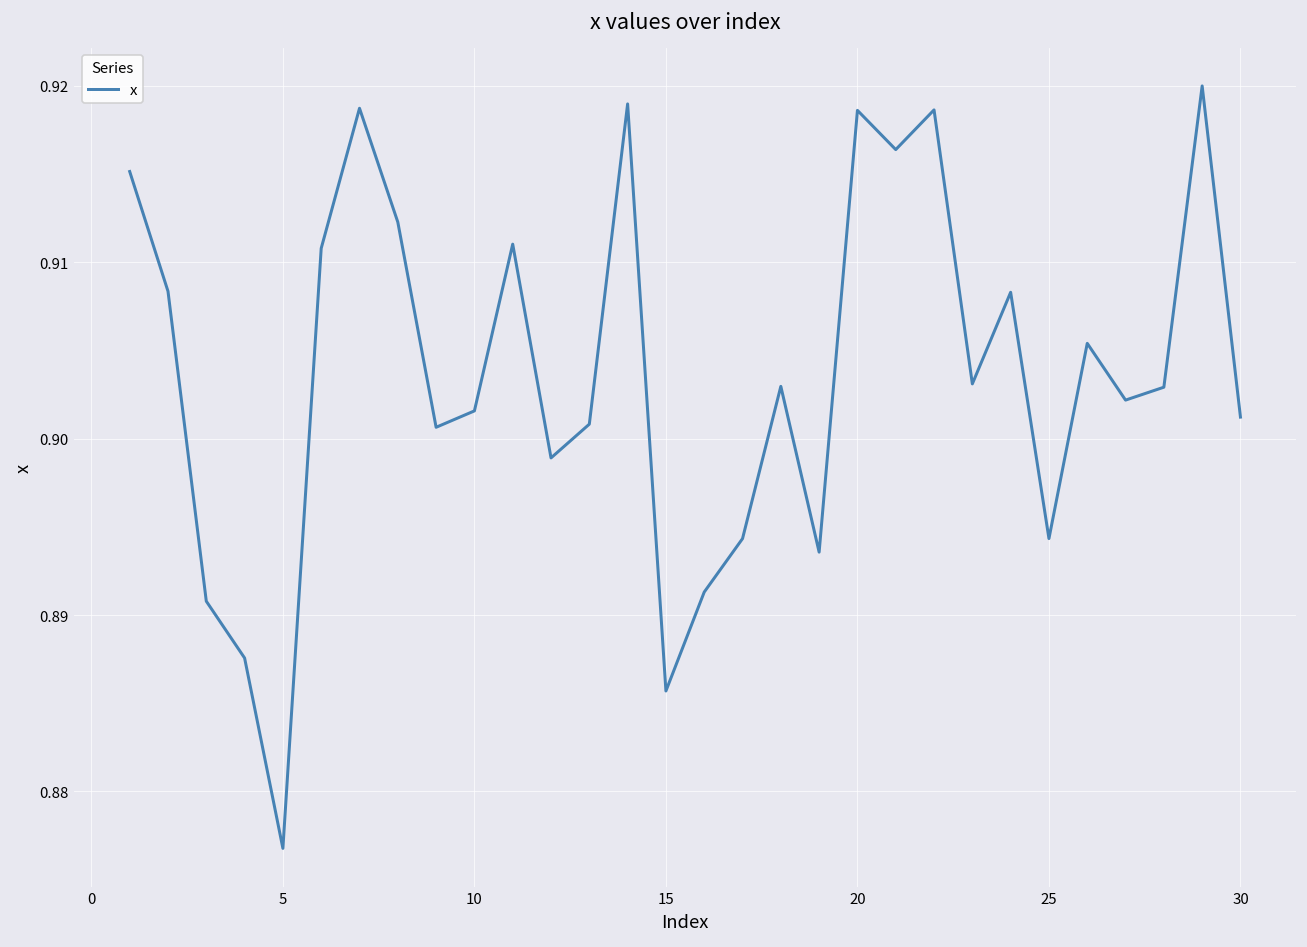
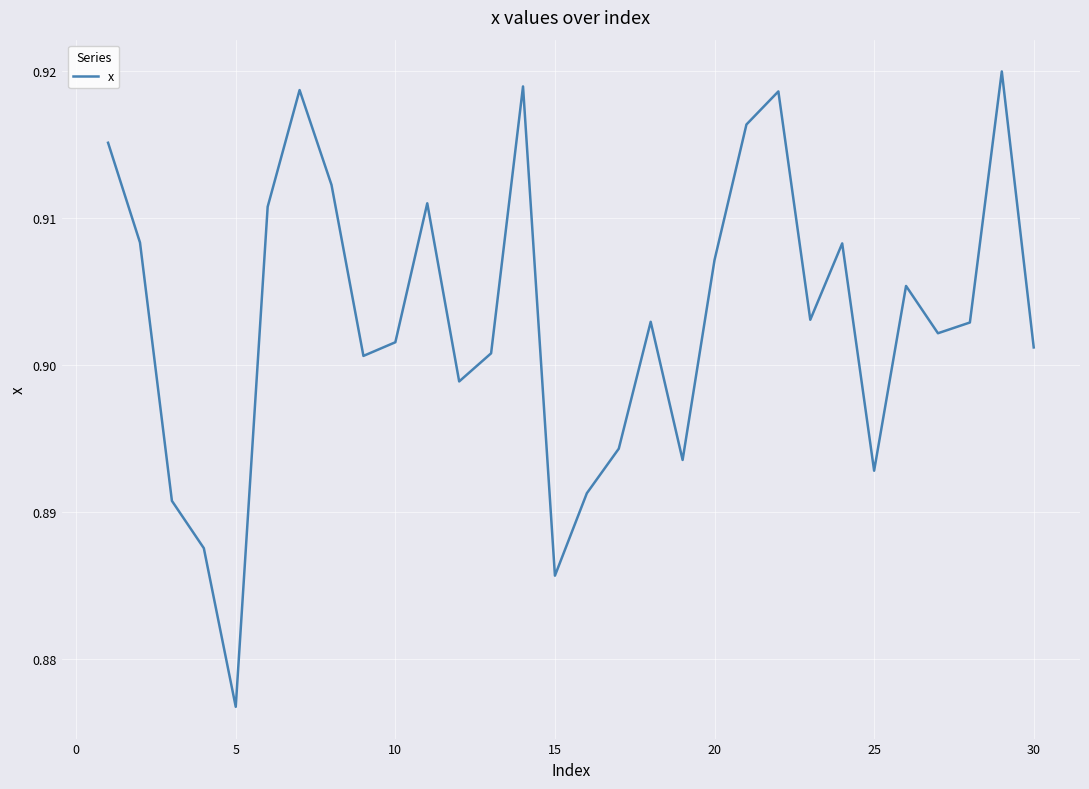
  {
    "5": 0.8768,
    "10": 0.9016,
    "15": 0.8857,
-   "20": 0.9186,
-   "25": 0.8943,
+   "20": 0.9072,
+   "25": 0.8928,
    "30": 0.9012
  }
